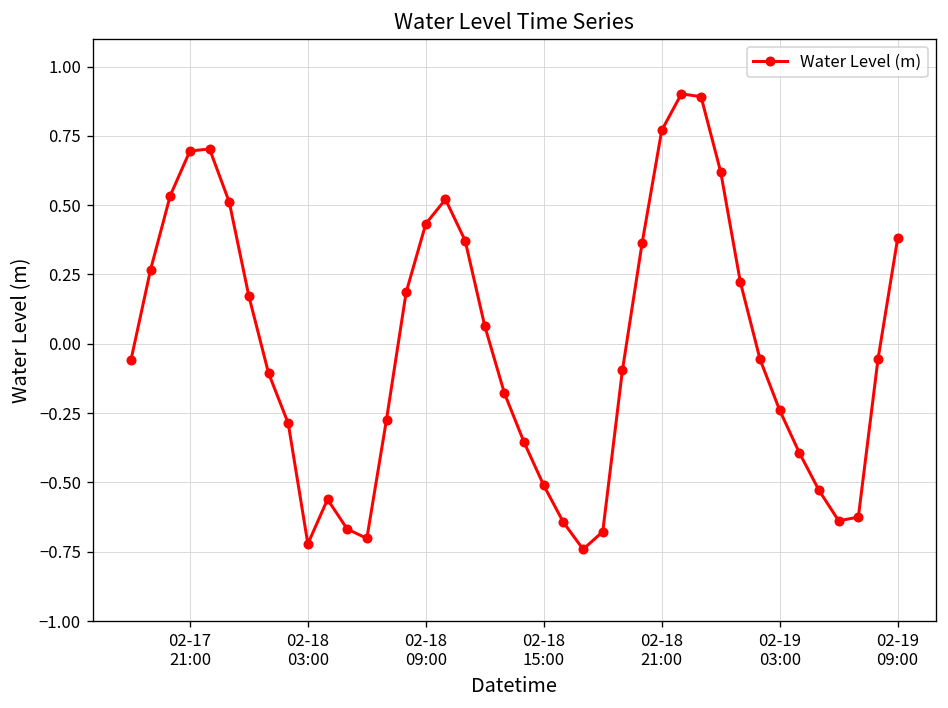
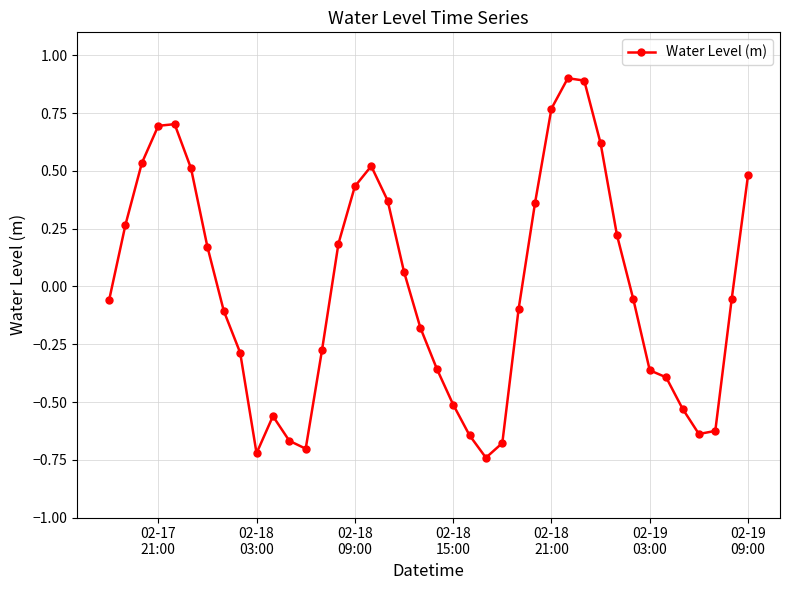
  {
    "02-17 21:00": 0.70,
    "02-18 03:00": -0.72,
    "02-18 09:00": 0.43,
    "02-18 15:00": -0.51,
    "02-18 21:00": 0.77,
-   "02-19 03:00": -0.24,
-   "02-19 09:00": 0.38
+   "02-19 03:00": -0.36,
+   "02-19 09:00": 0.48
  }
